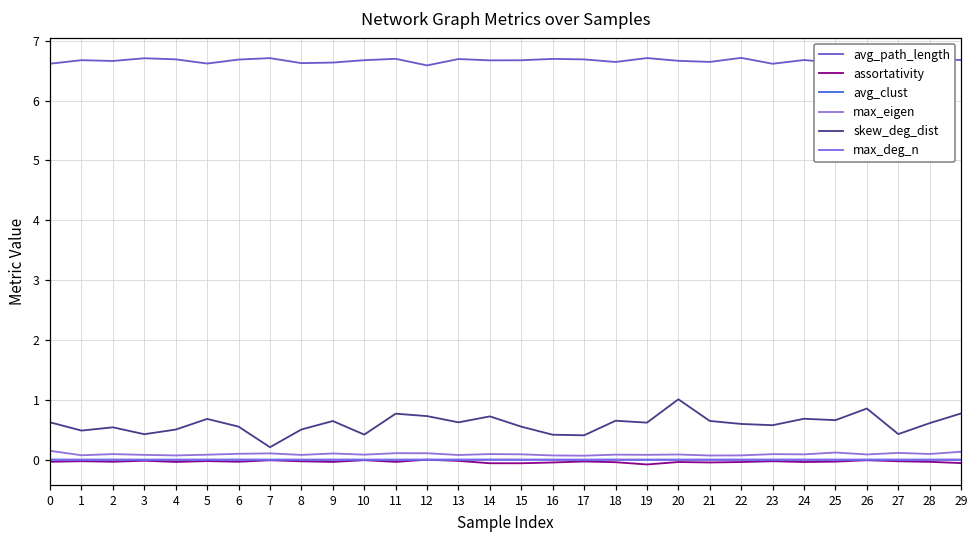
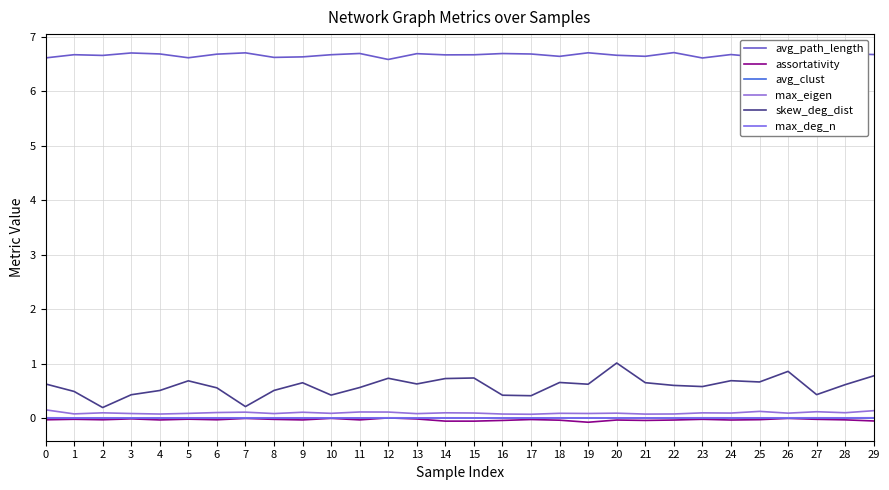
  {
    "assortativity": {
      "14": -0.1,
      "15": -0.1,
      "19": -0.1,
      "29": -0.1
    },
    "skew_deg_dist": {
      "0": 0.6,
      "1": 0.5,
-     "2": 0.5,
+     "2": 0.2,
      "3": 0.4,
      "4": 0.5,
      "5": 0.7,
      "6": 0.6,
      "7": 0.2,
      "8": 0.5,
      "9": 0.6,
      "10": 0.4,
-     "11": 0.8,
+     "11": 0.6,
      "12": 0.7,
      "13": 0.6,
      "14": 0.7,
-     "15": 0.6,
+     "15": 0.7,
      "16": 0.4,
      "17": 0.4,
      "18": 0.7,
      "19": 0.6,
      "20": 1.0,
      "21": 0.6,
      "22": 0.6,
      "23": 0.6,
      "24": 0.7,
      "25": 0.7,
      "26": 0.9,
      "27": 0.4,
      "28": 0.6,
      "29": 0.8
    }
  }
